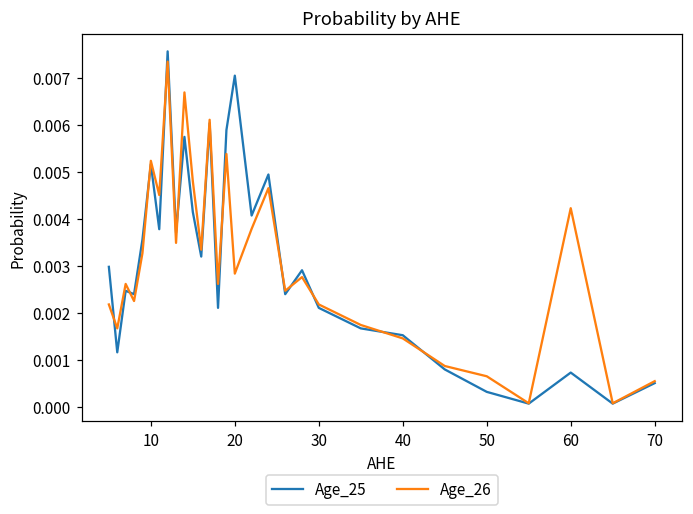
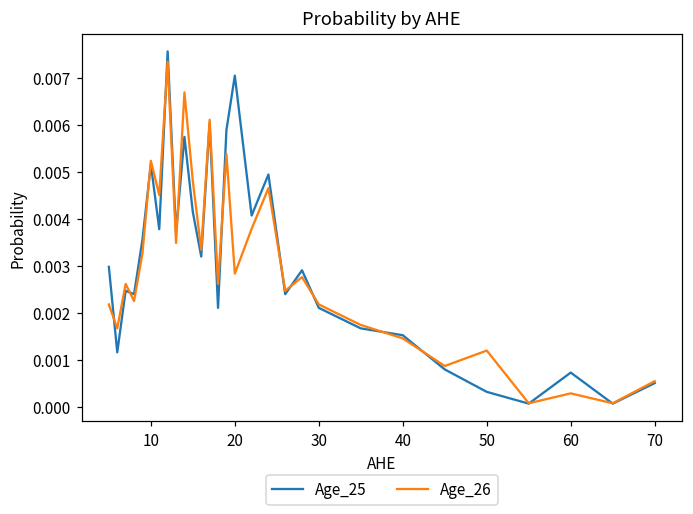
  {
    "Age_25": {
      "10": 0.0052,
      "20": 0.0070,
      "30": 0.0021,
      "40": 0.0015,
      "50": 0.0003,
      "60": 0.0007
    },
    "Age_26": {
      "10": 0.0052,
      "20": 0.0028,
      "30": 0.0022,
      "40": 0.0015,
-     "50": 0.0007,
-     "60": 0.0042
+     "50": 0.0012,
+     "60": 0.0003
    }
  }
